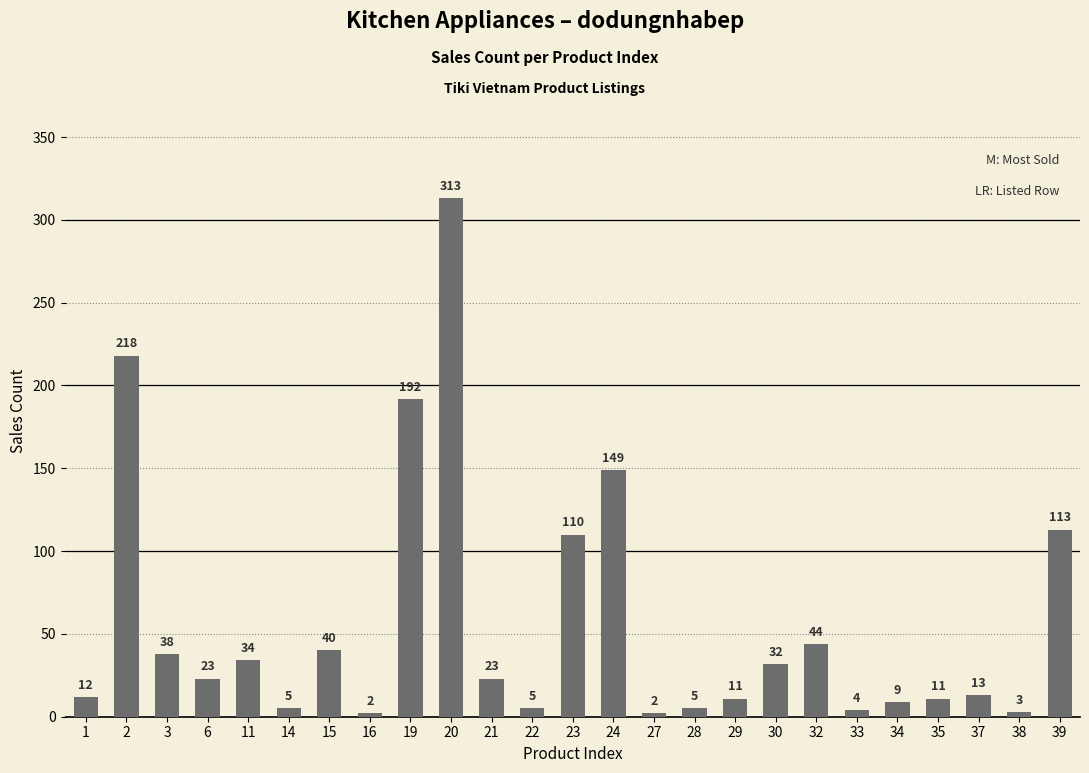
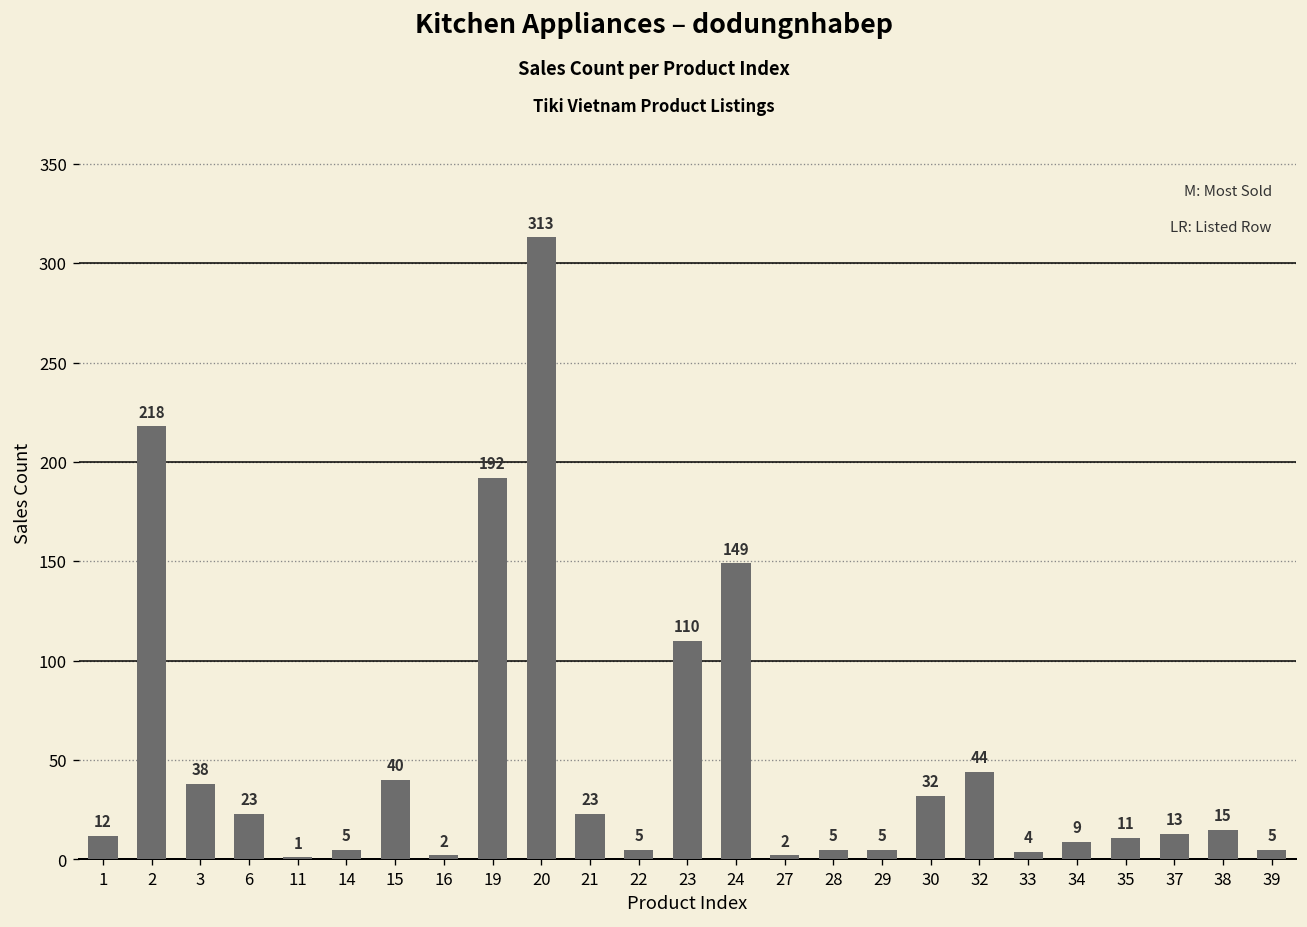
  {
    "1": 12,
    "2": 218,
    "3": 38,
    "6": 23,
-   "11": 34,
+   "11": 1,
    "14": 5,
    "15": 40,
    "16": 2,
    "19": 192,
    "20": 313,
    "21": 23,
    "22": 5,
    "23": 110,
    "24": 149,
    "27": 2,
    "28": 5,
-   "29": 11,
+   "29": 5,
    "30": 32,
    "32": 44,
    "33": 4,
    "34": 9,
    "35": 11,
    "37": 13,
-   "38": 3,
-   "39": 113
+   "38": 15,
+   "39": 5
  }
